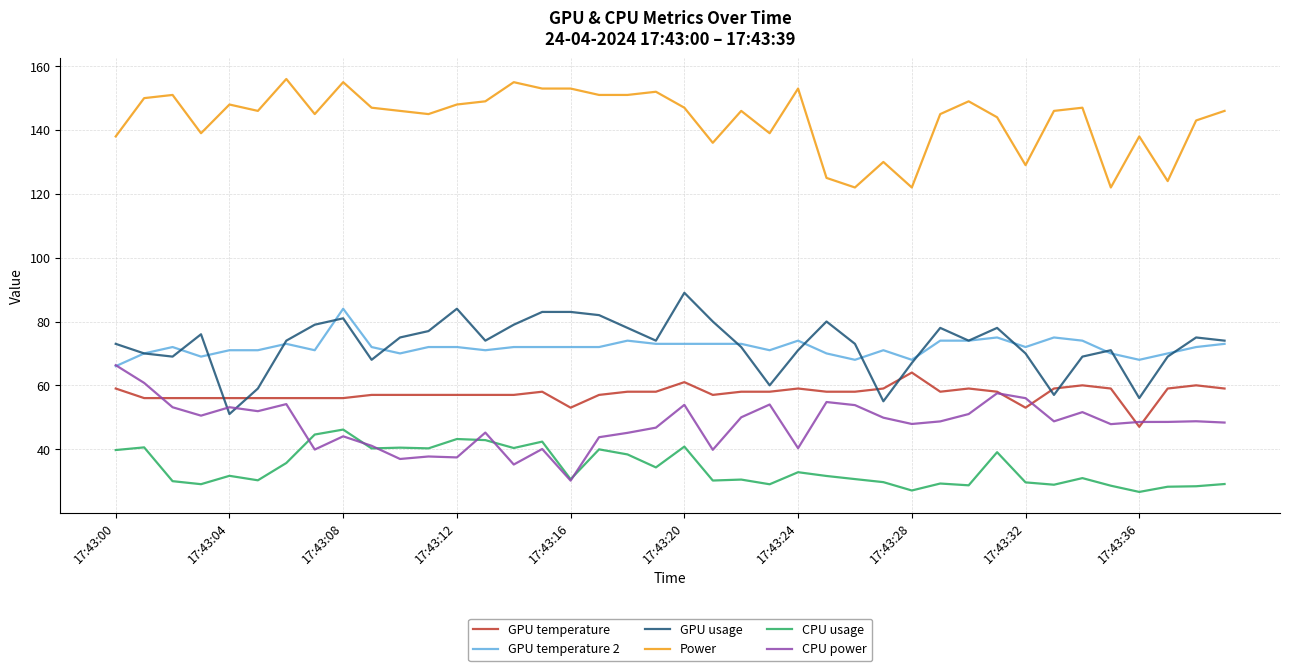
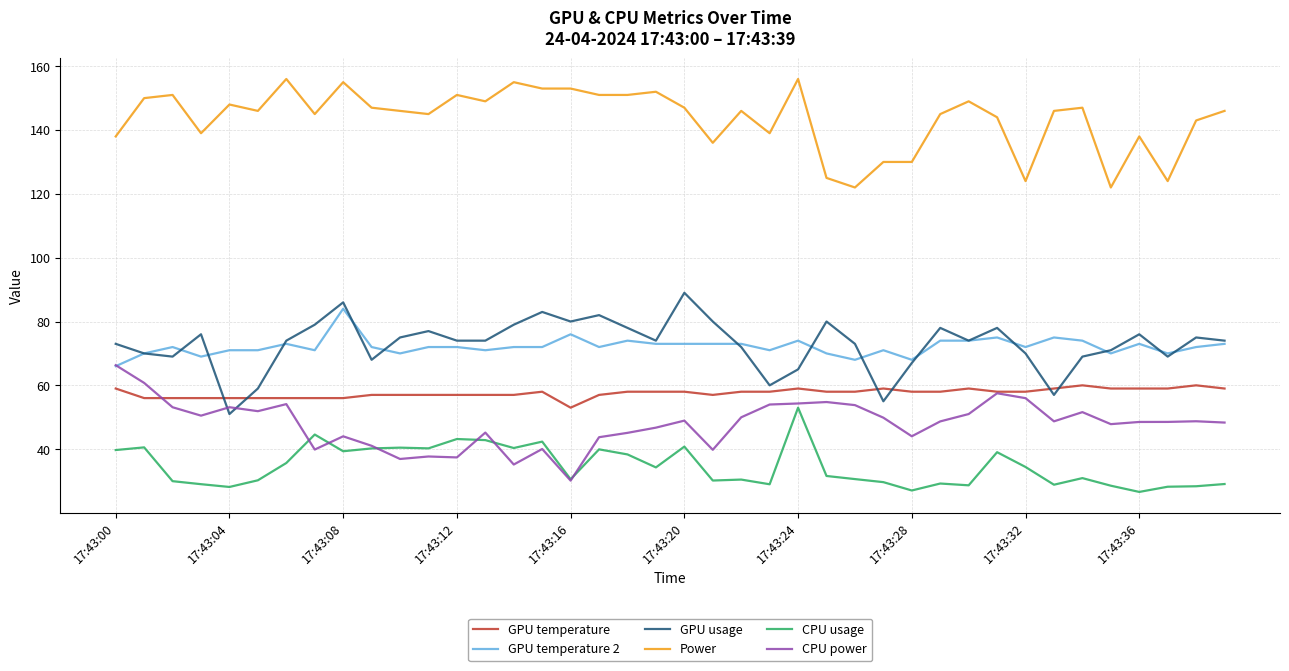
  {
    "GPU temperature": {
      "17:43:00": 59,
      "17:43:04": 56,
      "17:43:08": 56,
      "17:43:12": 57,
      "17:43:16": 53,
-     "17:43:20": 61,
+     "17:43:20": 58,
      "17:43:24": 59,
-     "17:43:28": 64,
-     "17:43:32": 53,
-     "17:43:36": 47
+     "17:43:28": 58,
+     "17:43:32": 58,
+     "17:43:36": 59
    },
    "GPU temperature 2": {
      "17:43:04": 71,
      "17:43:08": 84,
      "17:43:12": 72,
-     "17:43:16": 72,
+     "17:43:16": 76,
      "17:43:20": 73,
      "17:43:24": 74,
      "17:43:28": 68,
      "17:43:32": 72,
-     "17:43:36": 68
+     "17:43:36": 73
    },
    "GPU usage": {
      "17:43:00": 73,
      "17:43:04": 51,
-     "17:43:08": 81,
-     "17:43:12": 84,
-     "17:43:16": 83,
+     "17:43:08": 86,
+     "17:43:12": 74,
+     "17:43:16": 80,
      "17:43:20": 89,
-     "17:43:24": 71,
+     "17:43:24": 65,
      "17:43:28": 67,
      "17:43:32": 70,
-     "17:43:36": 56
+     "17:43:36": 76
    },
    "Power": {
      "17:43:00": 138,
      "17:43:04": 148,
      "17:43:08": 155,
-     "17:43:12": 148,
+     "17:43:12": 151,
      "17:43:16": 153,
      "17:43:20": 147,
-     "17:43:24": 153,
-     "17:43:28": 122,
-     "17:43:32": 129,
+     "17:43:24": 156,
+     "17:43:28": 130,
+     "17:43:32": 124,
      "17:43:36": 138
    },
    "CPU usage": {
      "17:43:00": 40,
-     "17:43:04": 32,
-     "17:43:08": 46,
+     "17:43:04": 28,
+     "17:43:08": 39,
      "17:43:12": 43,
      "17:43:20": 41,
-     "17:43:24": 33,
+     "17:43:24": 53,
      "17:43:28": 27,
-     "17:43:32": 30,
+     "17:43:32": 34,
      "17:43:36": 27
    },
    "CPU power": {
      "17:43:04": 53,
      "17:43:08": 44,
      "17:43:12": 37,
-     "17:43:20": 54,
-     "17:43:24": 40,
-     "17:43:28": 48,
+     "17:43:20": 49,
+     "17:43:24": 54,
+     "17:43:28": 44,
      "17:43:32": 56,
      "17:43:36": 49
    }
  }
